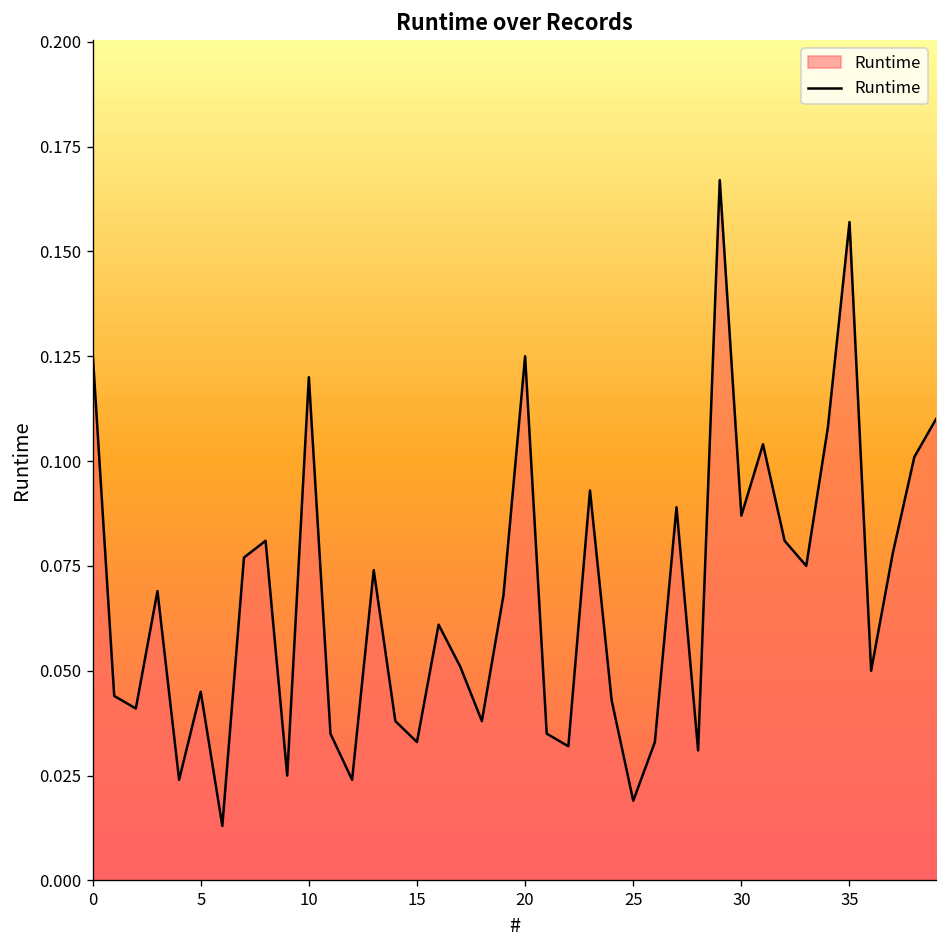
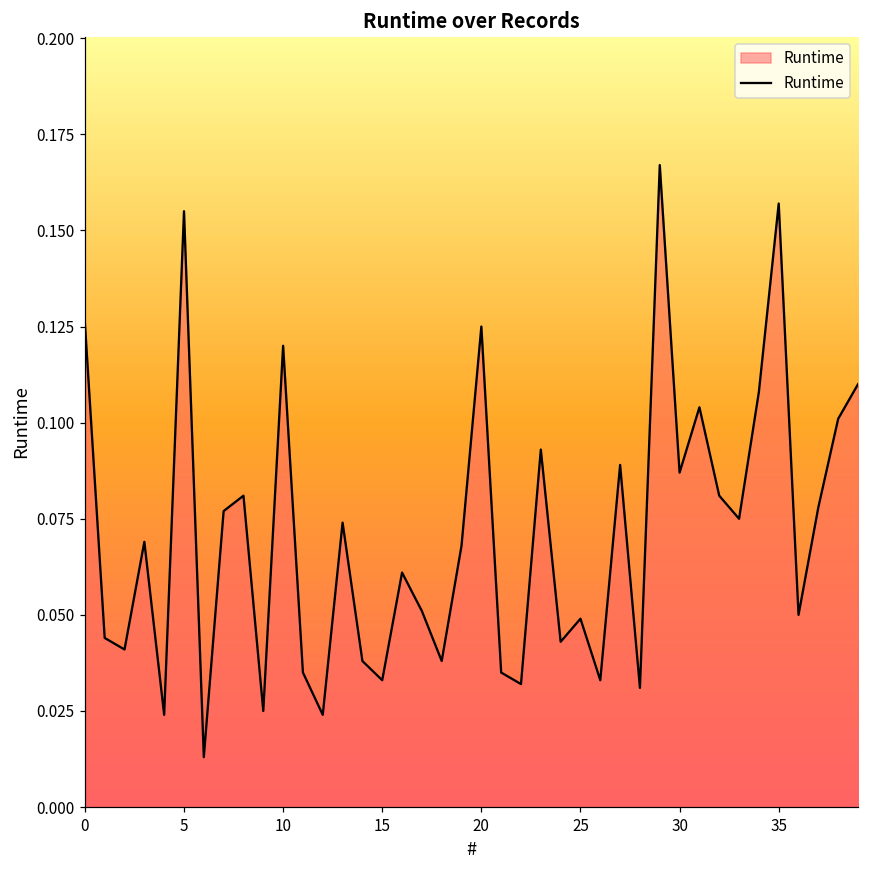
  {
    "0": 0.126,
-   "5": 0.045,
+   "5": 0.155,
    "10": 0.120,
    "15": 0.033,
    "20": 0.125,
-   "25": 0.019,
+   "25": 0.049,
    "30": 0.087,
    "35": 0.157
  }
